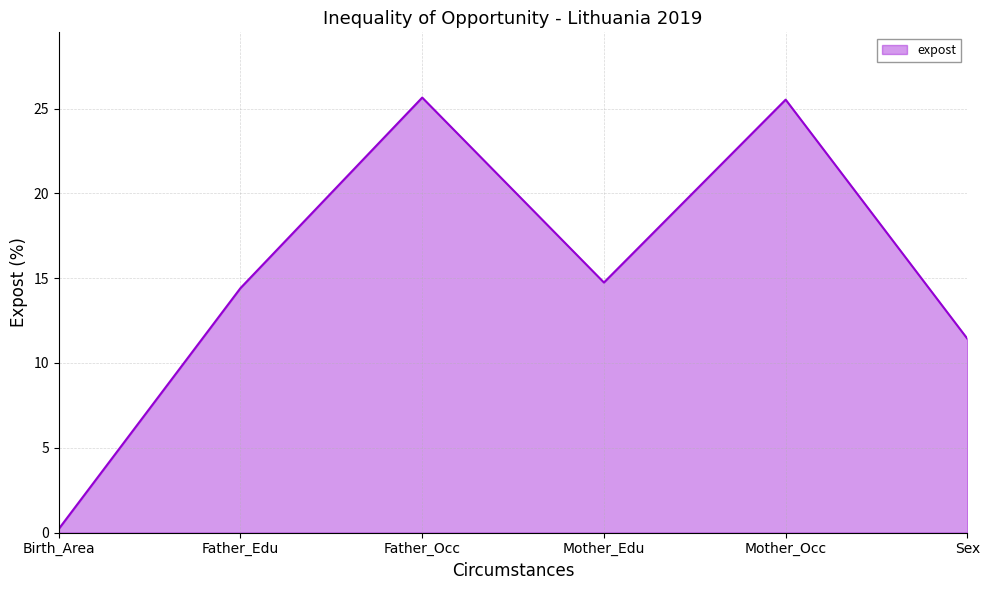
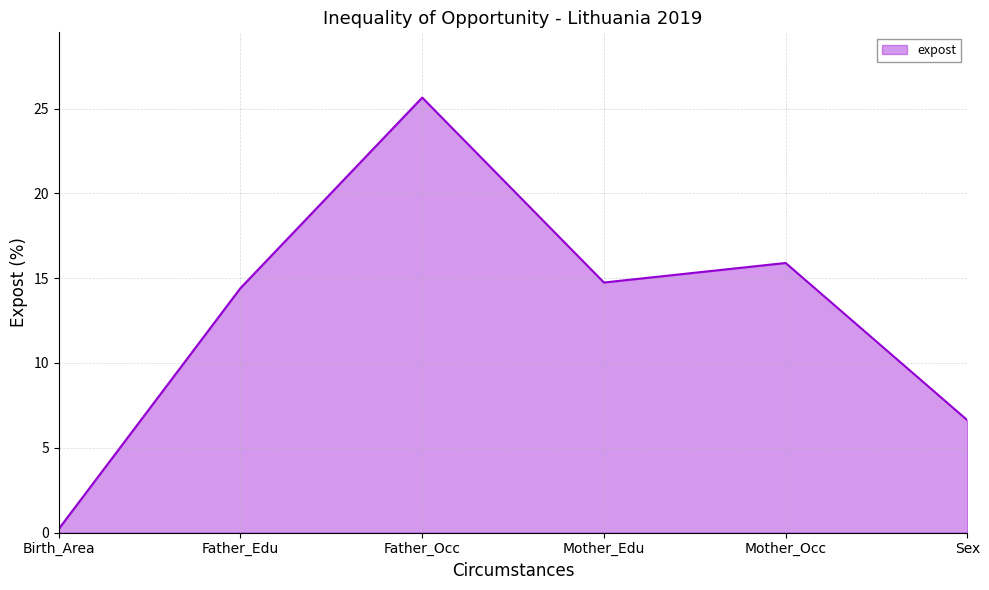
  {
    "Birth_Area": 0.2,
    "Father_Edu": 14.4,
    "Father_Occ": 25.6,
    "Mother_Edu": 14.7,
-   "Mother_Occ": 25.5,
-   "Sex": 11.4
+   "Mother_Occ": 15.9,
+   "Sex": 6.6
  }
